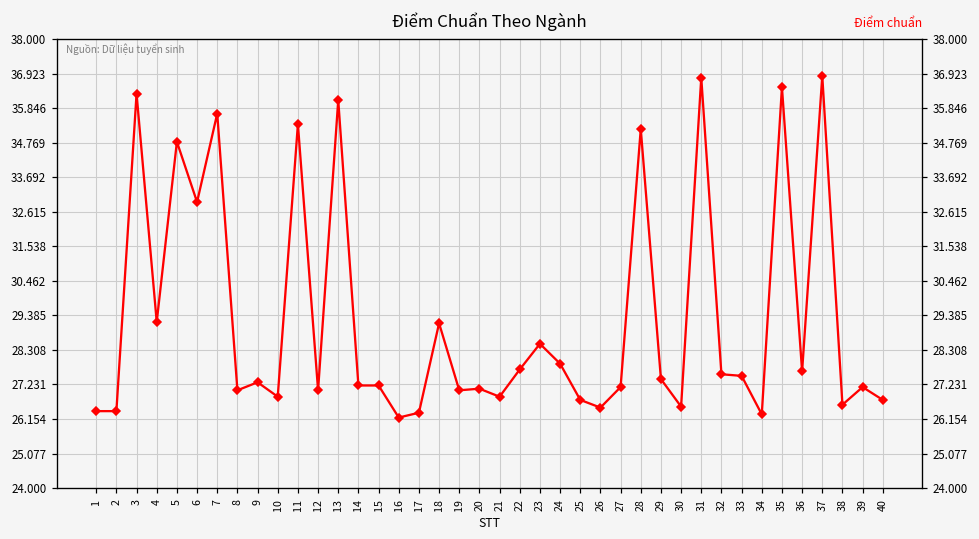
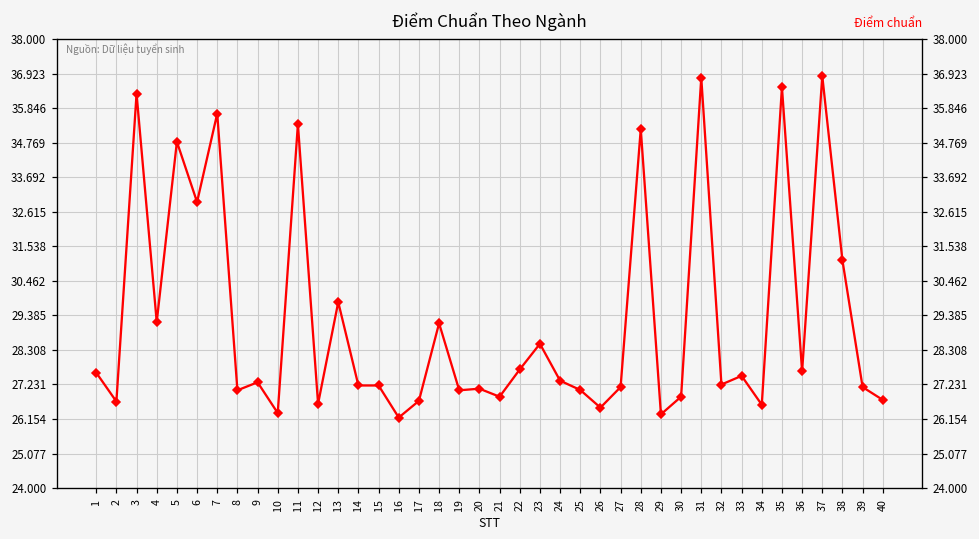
  {
-   "1": 26.4,
-   "2": 26.4,
+   "1": 27.6,
+   "2": 26.7,
    "3": 36.3,
    "4": 29.2,
    "5": 34.8,
    "6": 32.9,
    "7": 35.7,
    "8": 27.1,
    "9": 27.3,
-   "10": 26.9,
+   "10": 26.3,
    "11": 35.4,
-   "12": 27.1,
-   "13": 36.1,
+   "12": 26.6,
+   "13": 29.8,
    "14": 27.2,
    "15": 27.2,
    "16": 26.2,
-   "17": 26.4,
+   "17": 26.7,
    "18": 29.1,
    "19": 27.1,
    "20": 27.1,
    "21": 26.9,
    "22": 27.7,
    "23": 28.5,
-   "24": 27.9,
-   "25": 26.8,
+   "24": 27.4,
+   "25": 27.1,
    "26": 26.5,
    "27": 27.2,
    "28": 35.2,
-   "29": 27.4,
-   "30": 26.5,
+   "29": 26.3,
+   "30": 26.9,
    "31": 36.8,
-   "32": 27.6,
+   "32": 27.2,
    "33": 27.5,
-   "34": 26.3,
+   "34": 26.6,
    "35": 36.5,
    "36": 27.6,
    "37": 36.9,
-   "38": 26.6,
+   "38": 31.1,
    "39": 27.2,
    "40": 26.8
  }
